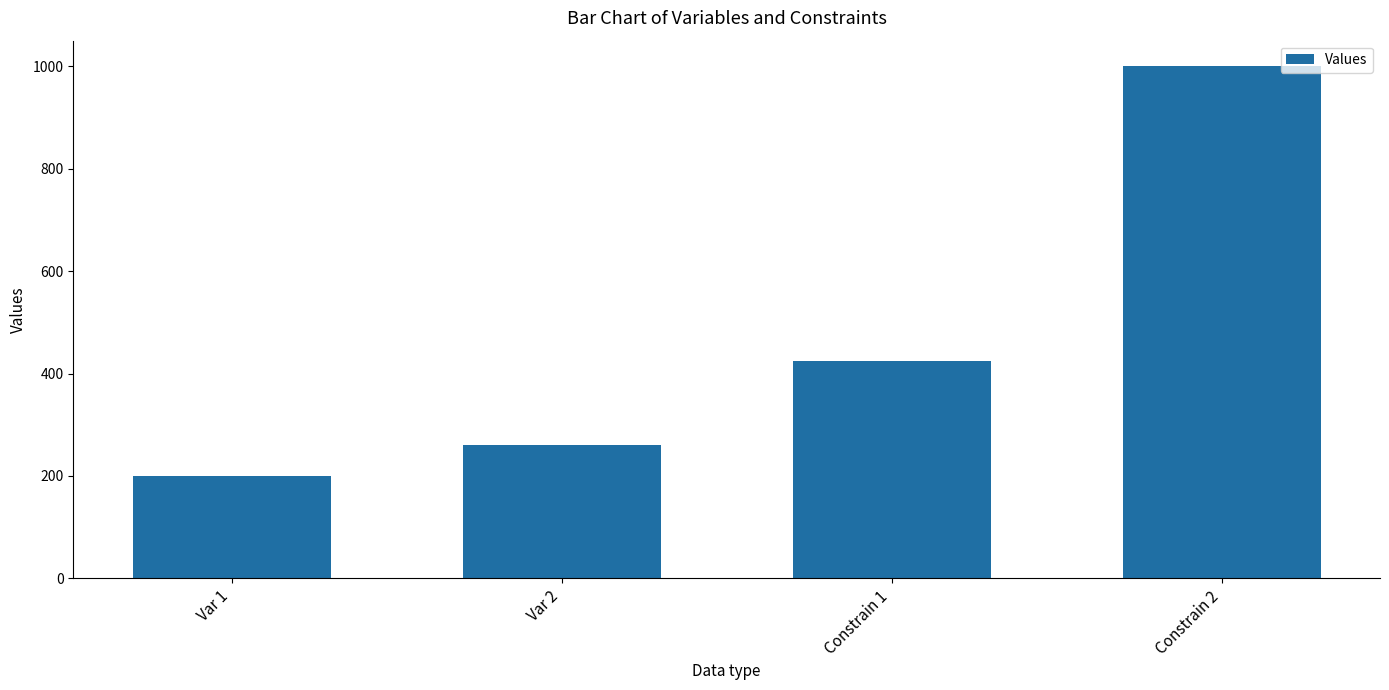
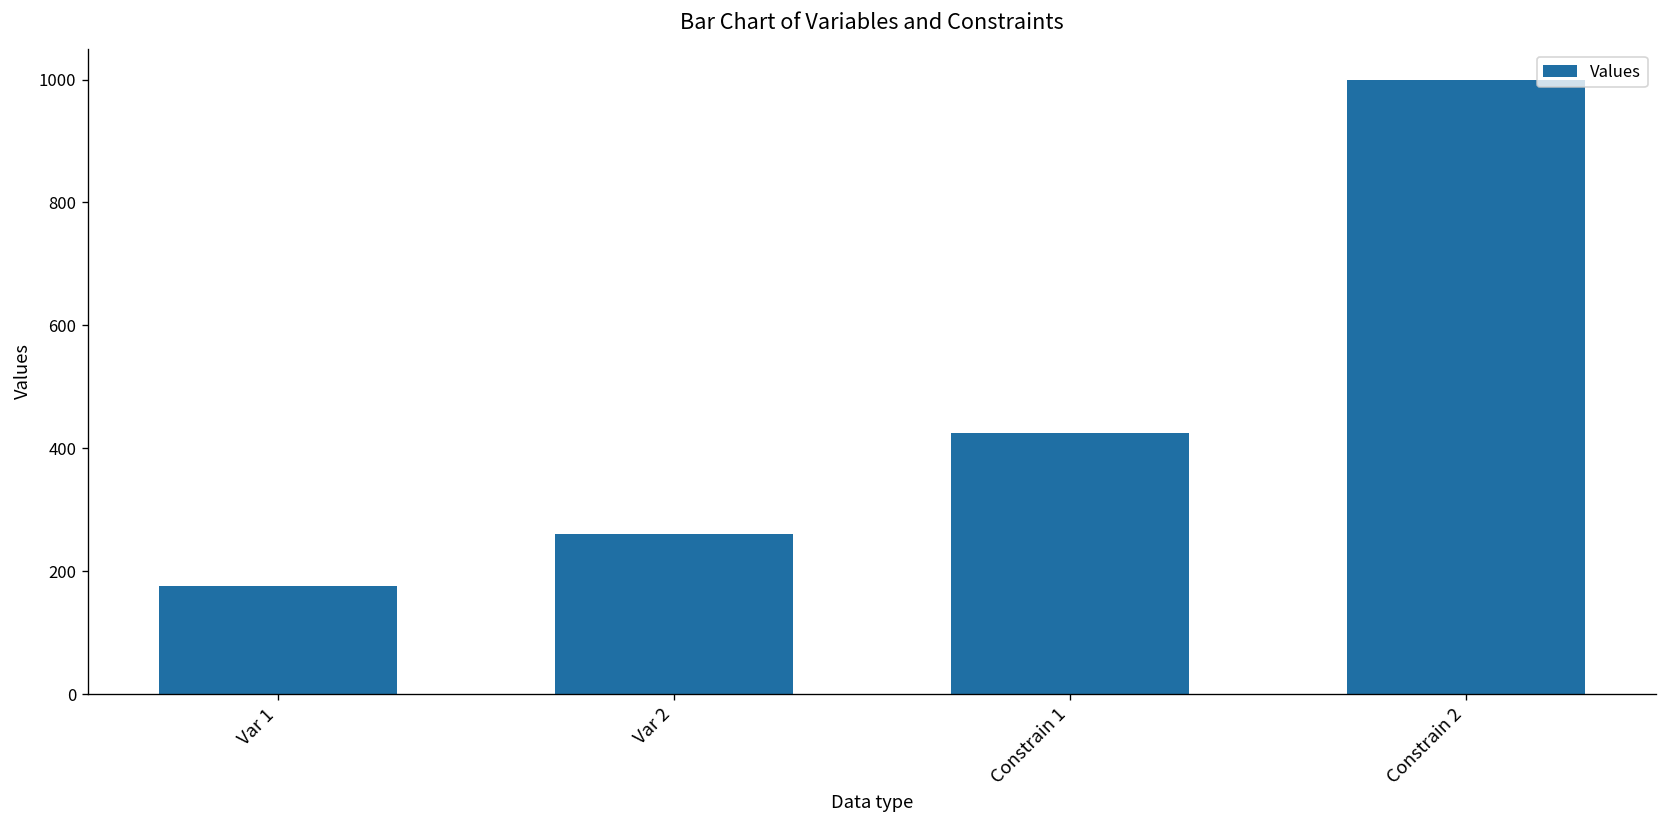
  {
-   "Var 1": 200,
+   "Var 1": 180,
    "Var 2": 260,
    "Constrain 1": 430,
    "Constrain 2": 1000
  }
